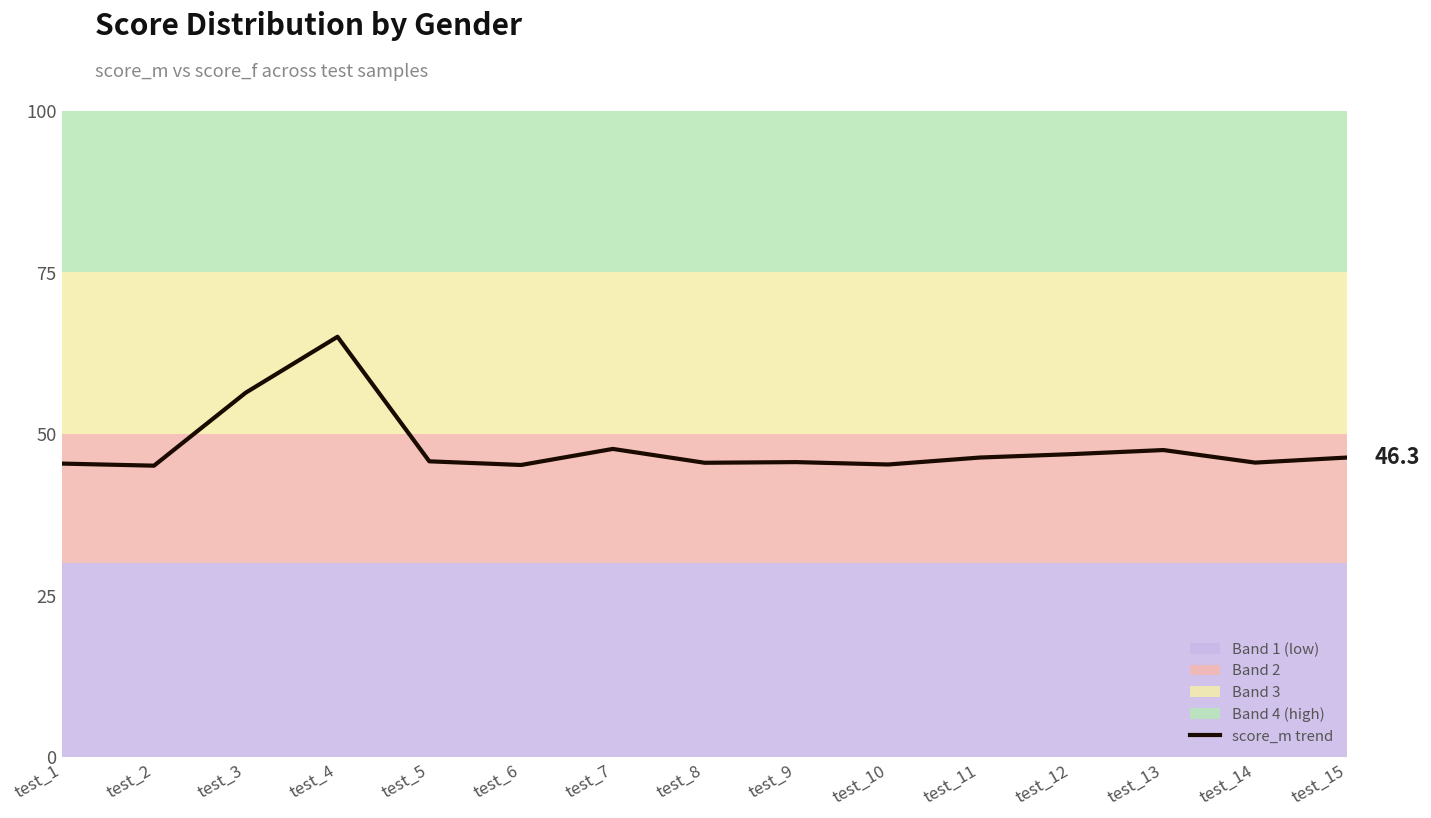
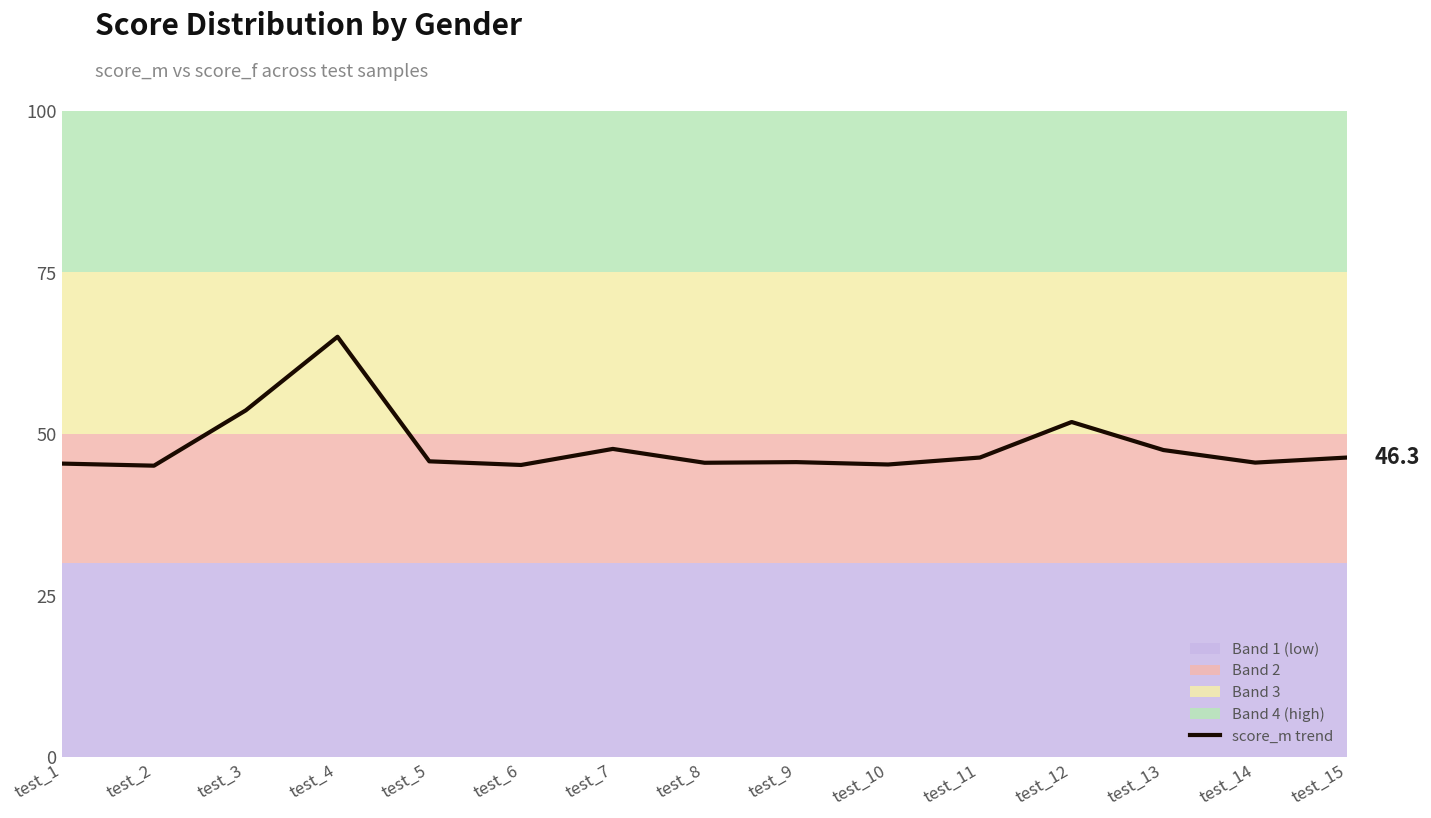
  {
    "score_m trend": {
      "test_1": 45,
      "test_2": 45,
-     "test_3": 56,
+     "test_3": 54,
      "test_4": 65,
      "test_5": 46,
      "test_6": 45,
      "test_7": 48,
      "test_8": 46,
      "test_9": 46,
      "test_10": 45,
      "test_11": 46,
-     "test_12": 47,
+     "test_12": 52,
      "test_13": 47,
      "test_14": 46
    },
    "Band 1 (low)": {
      "test_1": 30,
      "test_2": 30,
      "test_3": 30,
      "test_4": 30,
      "test_5": 30,
      "test_6": 30,
      "test_7": 30,
      "test_8": 30,
      "test_9": 30,
      "test_10": 30,
      "test_11": 30,
      "test_12": 30,
      "test_13": 30,
      "test_14": 30,
      "test_15": 30
    },
    "Band 4 (high)": {
      "test_1": 25,
      "test_2": 25,
      "test_3": 25,
      "test_4": 25,
      "test_5": 25,
      "test_6": 25,
      "test_7": 25,
      "test_8": 25,
      "test_9": 25,
      "test_10": 25,
      "test_11": 25,
      "test_12": 25,
      "test_13": 25,
      "test_14": 25,
      "test_15": 25
    }
  }
